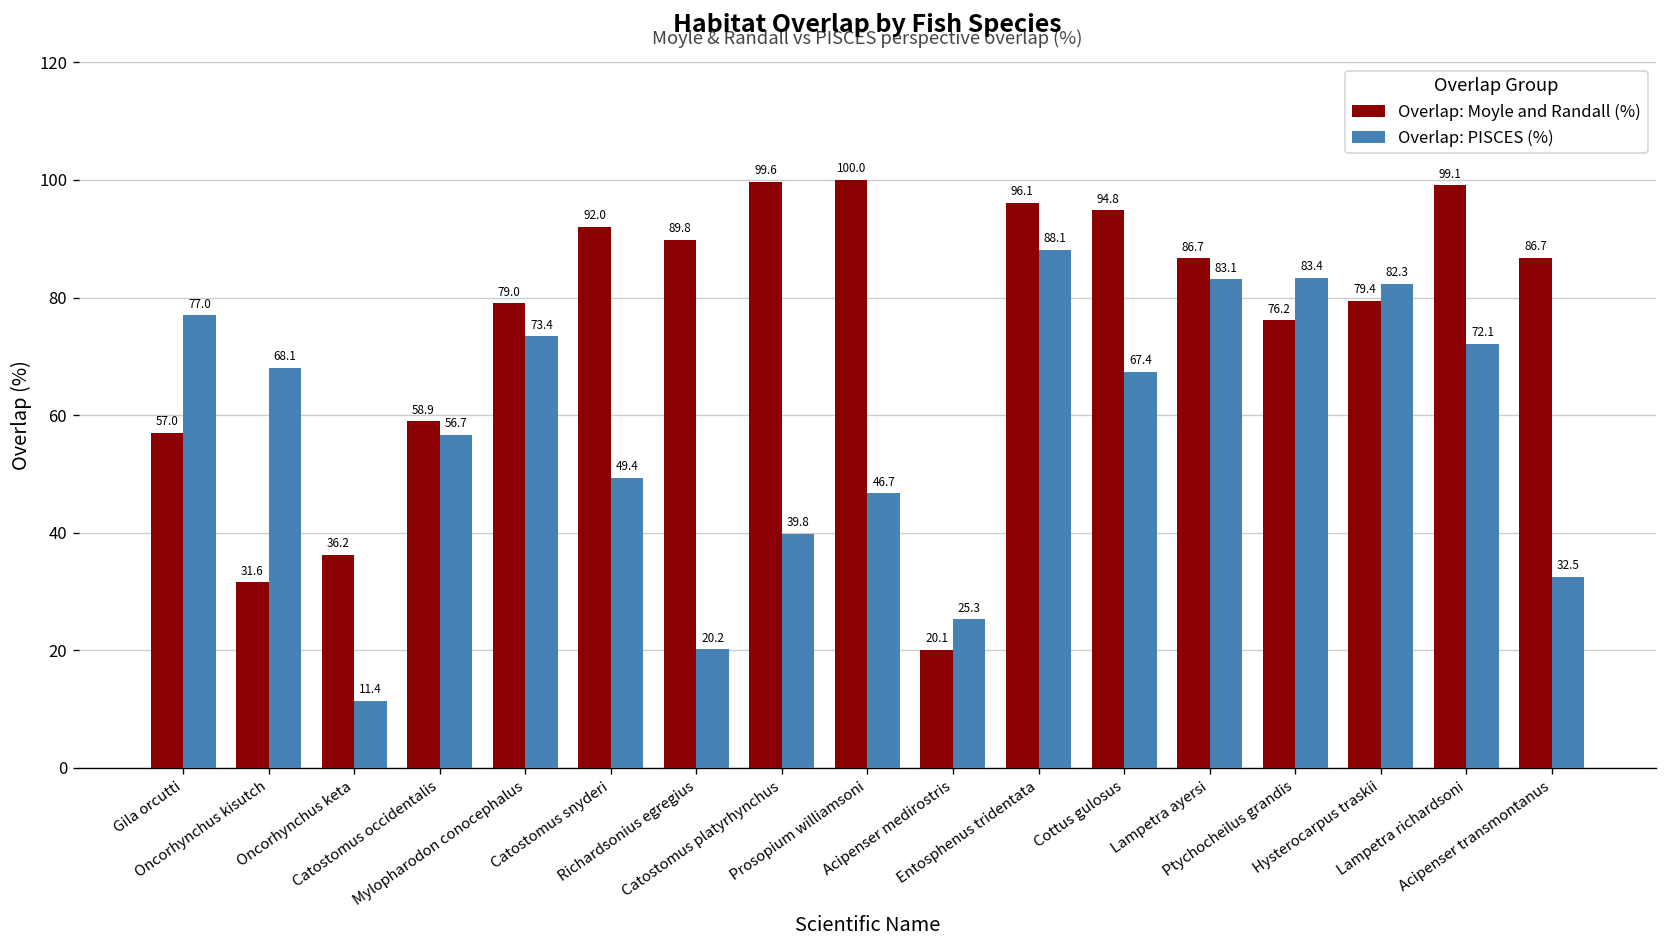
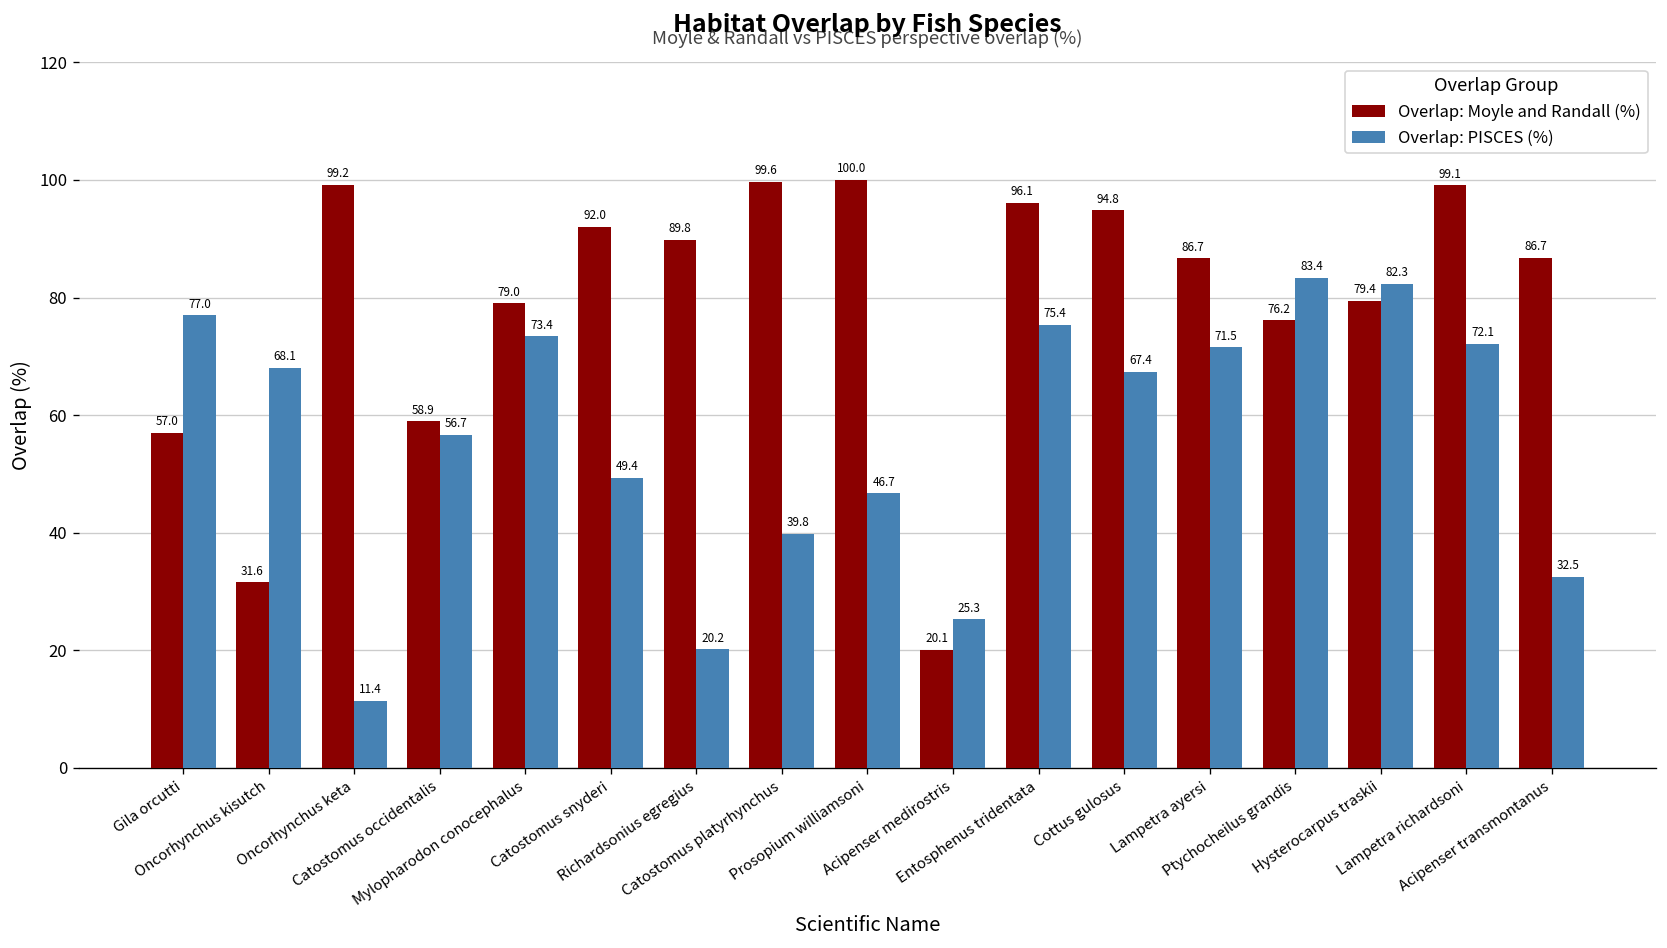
  {
    "Overlap: Moyle and Randall (%)": {
      "Gila orcutti": 57.0,
      "Oncorhynchus kisutch": 31.6,
-     "Oncorhynchus keta": 36.2,
+     "Oncorhynchus keta": 99.2,
      "Catostomus occidentalis": 58.9,
      "Mylopharodon conocephalus": 79.0,
      "Catostomus snyderi": 92.0,
      "Richardsonius egregius": 89.8,
      "Catostomus platyrhynchus": 99.6,
      "Prosopium williamsoni": 100.0,
      "Acipenser medirostris": 20.1,
      "Entosphenus tridentata": 96.1,
      "Cottus gulosus": 94.8,
      "Lampetra ayersi": 86.7,
      "Ptychocheilus grandis": 76.2,
      "Hysterocarpus traskii": 79.4,
      "Lampetra richardsoni": 99.1,
      "Acipenser transmontanus": 86.7
    },
    "Overlap: PISCES (%)": {
      "Gila orcutti": 77.0,
      "Oncorhynchus kisutch": 68.1,
      "Oncorhynchus keta": 11.4,
      "Catostomus occidentalis": 56.7,
      "Mylopharodon conocephalus": 73.4,
      "Catostomus snyderi": 49.4,
      "Richardsonius egregius": 20.2,
      "Catostomus platyrhynchus": 39.8,
      "Prosopium williamsoni": 46.7,
      "Acipenser medirostris": 25.3,
-     "Entosphenus tridentata": 88.1,
+     "Entosphenus tridentata": 75.4,
      "Cottus gulosus": 67.4,
-     "Lampetra ayersi": 83.1,
+     "Lampetra ayersi": 71.5,
      "Ptychocheilus grandis": 83.4,
      "Hysterocarpus traskii": 82.3,
      "Lampetra richardsoni": 72.1,
      "Acipenser transmontanus": 32.5
    }
  }
